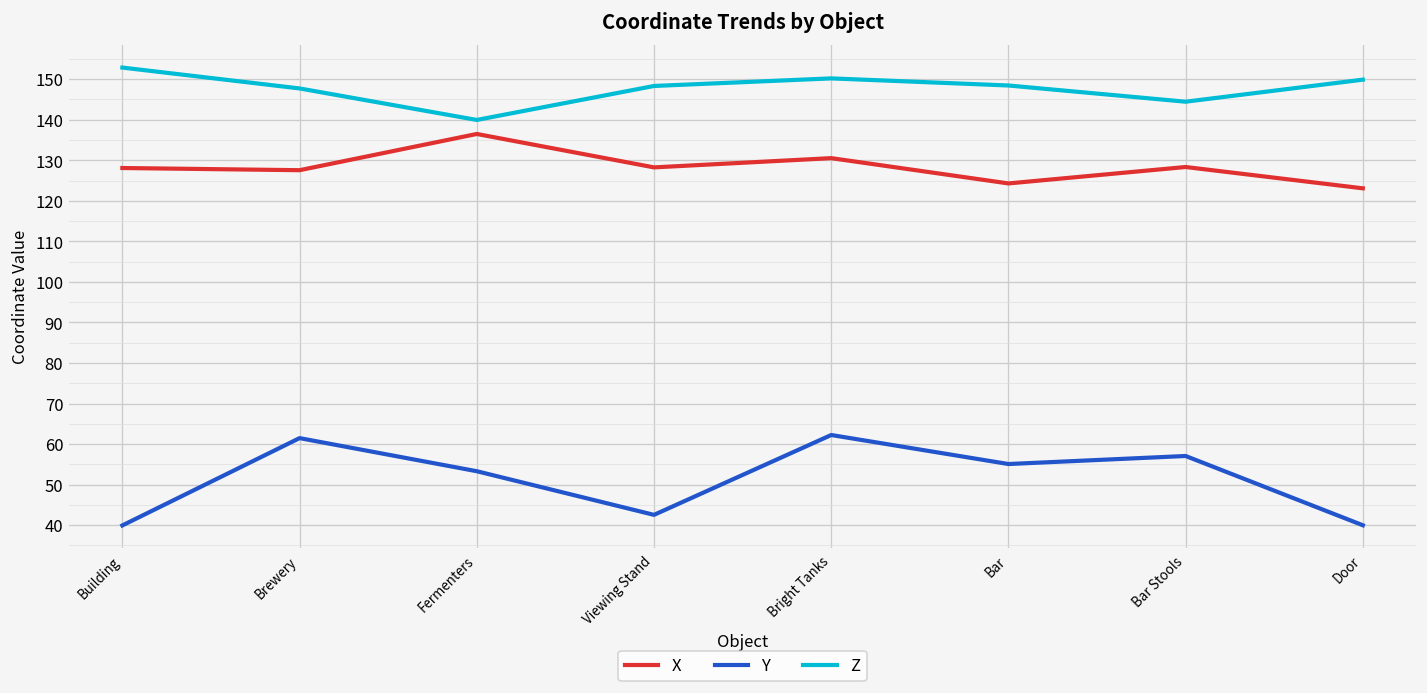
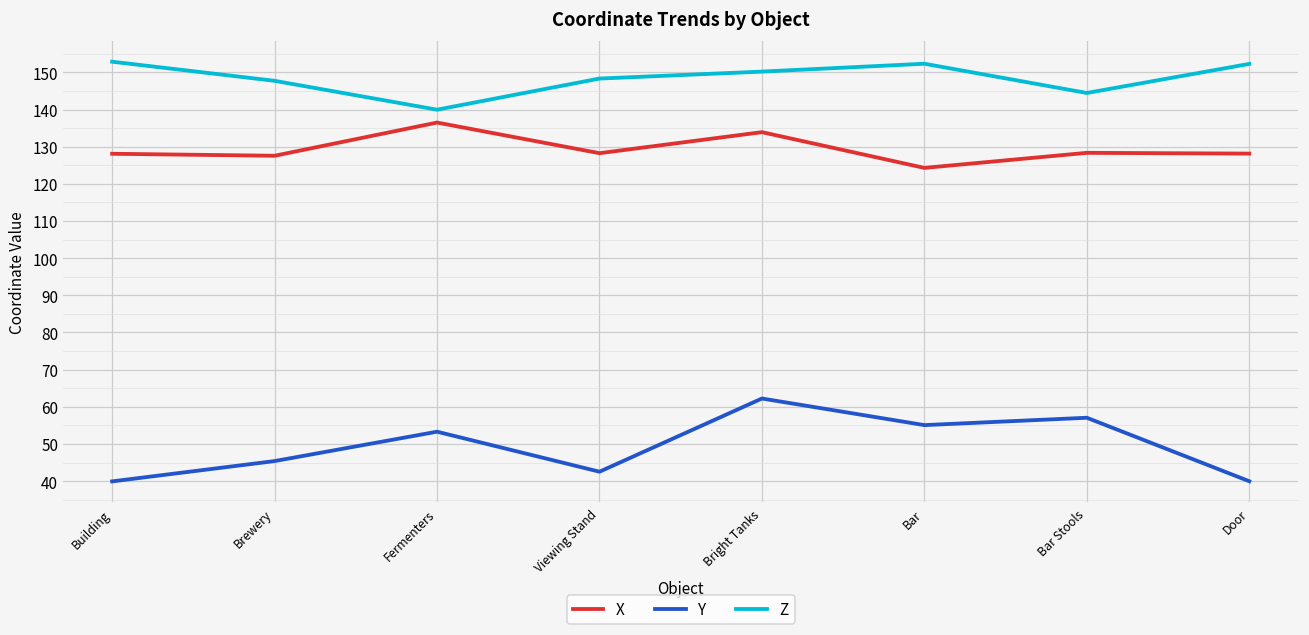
  {
    "X": {
      "Building": 128,
      "Brewery": 128,
      "Fermenters": 136,
      "Viewing Stand": 128,
-     "Bright Tanks": 131,
+     "Bright Tanks": 134,
      "Bar": 124,
      "Bar Stools": 128,
-     "Door": 123
+     "Door": 128
    },
    "Y": {
      "Building": 40,
-     "Brewery": 61,
+     "Brewery": 45,
      "Fermenters": 53,
      "Viewing Stand": 43,
      "Bright Tanks": 62,
      "Bar": 55,
      "Bar Stools": 57,
      "Door": 40
    },
    "Z": {
      "Building": 153,
      "Brewery": 148,
      "Fermenters": 140,
      "Viewing Stand": 148,
      "Bright Tanks": 150,
-     "Bar": 148,
+     "Bar": 152,
      "Bar Stools": 144,
-     "Door": 150
+     "Door": 152
    }
  }
